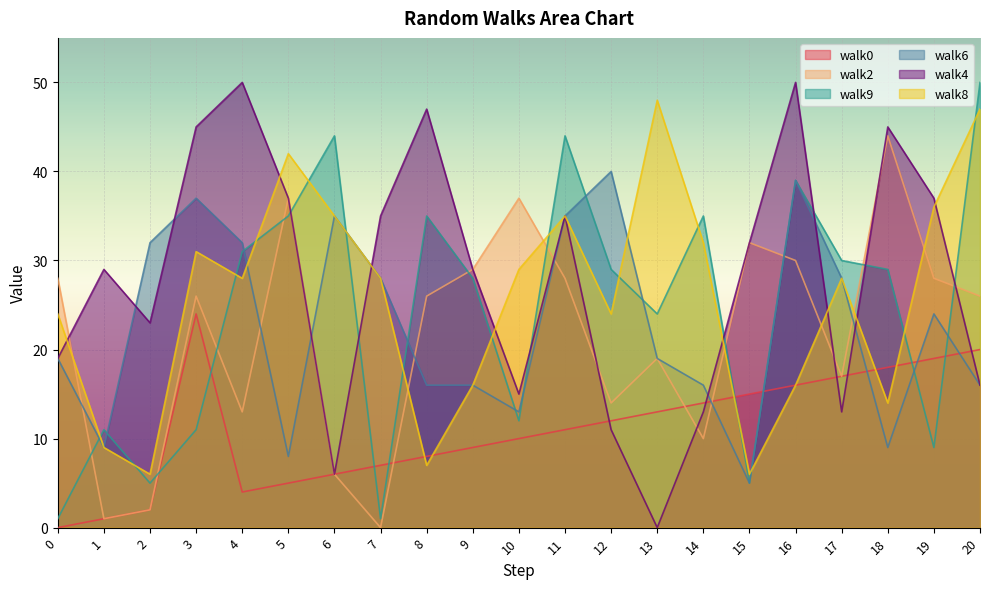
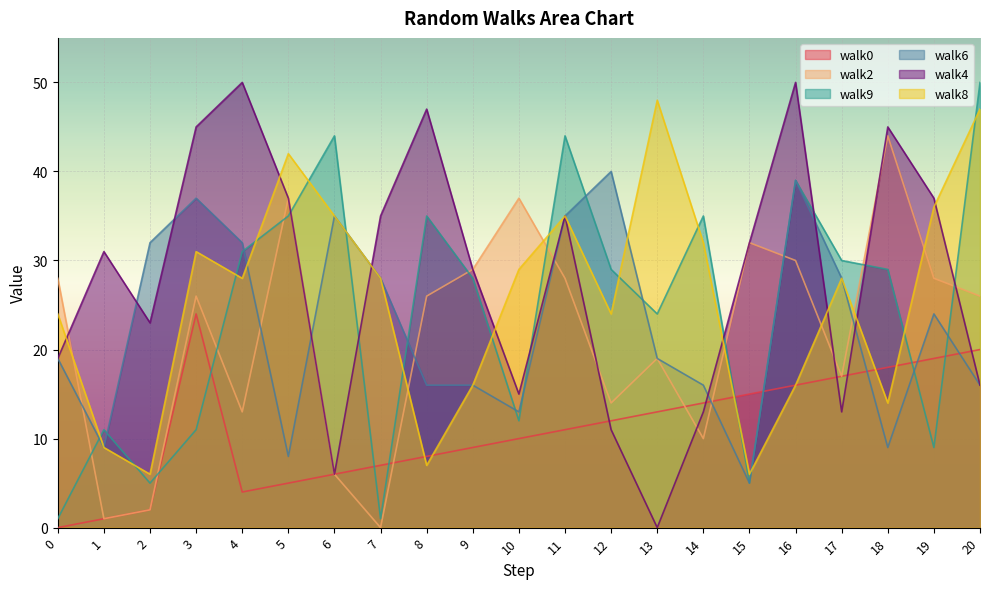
  {
    "walk0": {
      "0": 0,
      "3": 24,
      "4": 4,
      "5": 5,
      "7": 7,
      "8": 8,
      "9": 9,
      "10": 10,
      "11": 11,
      "12": 12,
      "13": 13,
      "14": 14,
      "15": 15,
      "18": 18,
      "19": 19,
      "20": 20
    },
    "walk2": {
      "0": 28,
      "3": 26,
      "4": 13,
      "7": 0,
      "8": 26,
      "10": 37,
      "11": 28,
      "12": 14,
      "14": 10,
      "16": 30,
      "18": 44,
      "19": 28,
      "20": 26
    },
    "walk4": {
-     "1": 29,
+     "1": 31,
      "2": 23,
      "3": 45,
      "4": 50,
      "7": 35,
      "8": 47,
      "10": 15,
      "12": 11,
      "13": 0,
      "14": 13,
      "16": 50,
      "17": 13,
      "18": 45,
      "19": 37
    },
    "walk8": {
      "0": 24,
      "2": 6,
      "3": 31,
      "4": 28,
      "5": 42,
      "8": 7,
      "10": 29,
      "12": 24,
      "13": 48,
      "14": 32,
      "15": 6,
      "18": 14,
      "19": 36,
      "20": 47
    }
  }
